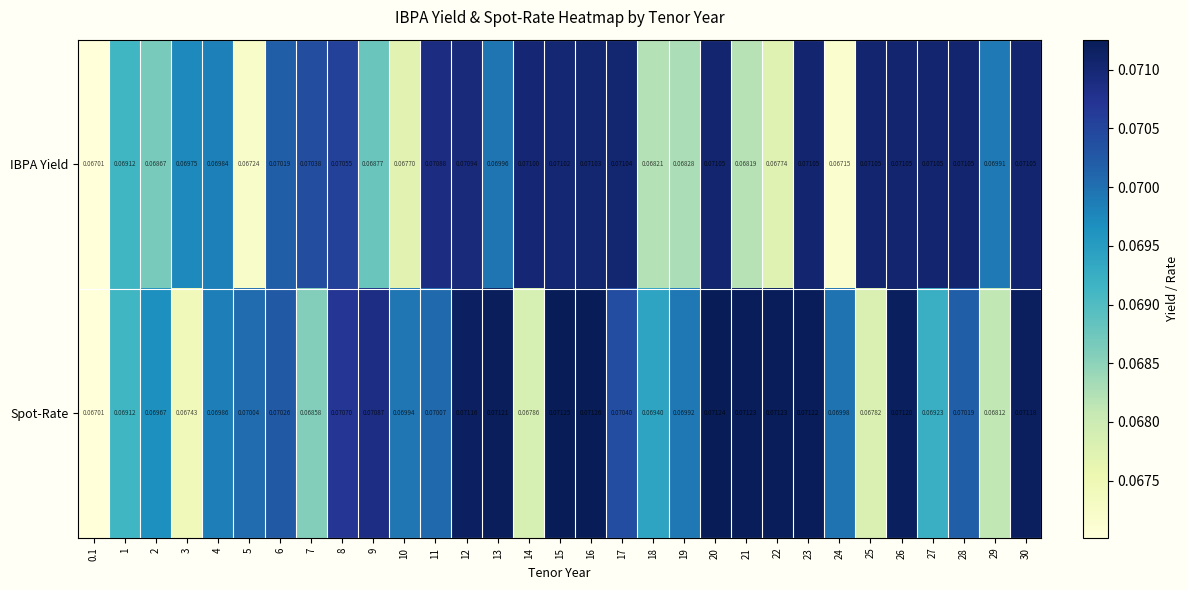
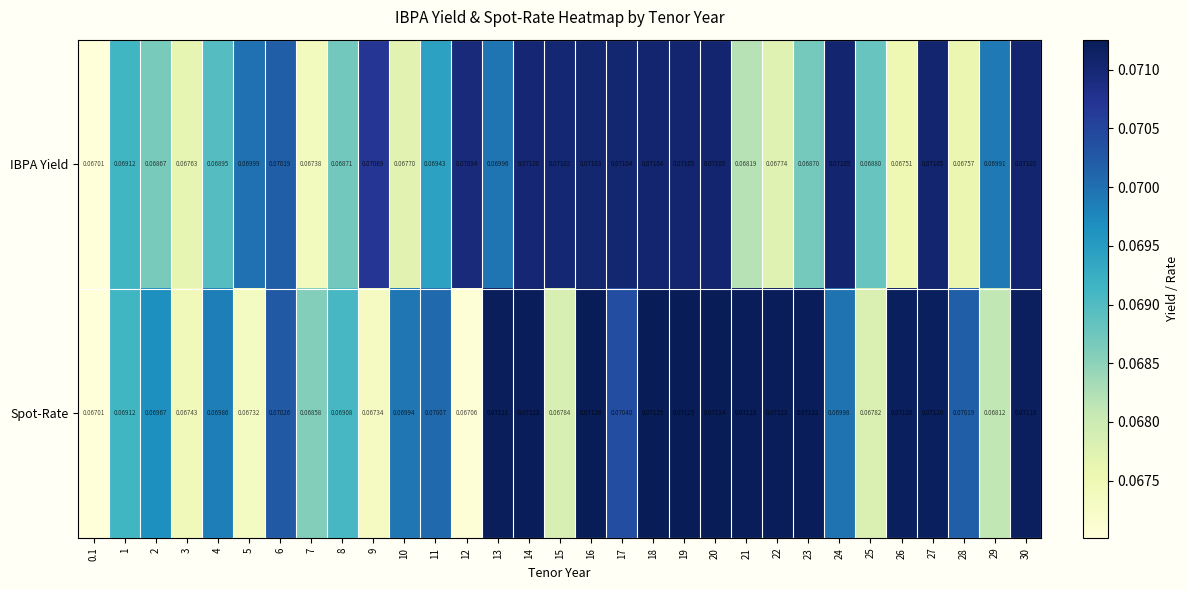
  {
    "IBPA Yield": {
      "0.1": 0.06701,
      "1": 0.06912,
      "2": 0.06867,
-     "3": 0.06975,
-     "4": 0.06984,
-     "5": 0.06724,
+     "3": 0.06763,
+     "4": 0.06895,
+     "5": 0.06999,
      "6": 0.07019,
-     "7": 0.07038,
-     "8": 0.07055,
-     "9": 0.06877,
+     "7": 0.06738,
+     "8": 0.06871,
+     "9": 0.07069,
      "10": 0.06770,
-     "11": 0.07088,
+     "11": 0.06943,
      "12": 0.07094,
      "13": 0.06996,
      "14": 0.07100,
      "15": 0.07102,
      "16": 0.07103,
      "17": 0.07104,
-     "18": 0.06821,
-     "19": 0.06828,
+     "18": 0.07104,
+     "19": 0.07105,
      "20": 0.07105,
      "21": 0.06819,
      "22": 0.06774,
-     "23": 0.07105,
-     "24": 0.06715,
-     "25": 0.07105,
-     "26": 0.07105,
+     "23": 0.06870,
+     "24": 0.07105,
+     "25": 0.06880,
+     "26": 0.06751,
      "27": 0.07105,
-     "28": 0.07105,
+     "28": 0.06757,
      "29": 0.06991,
      "30": 0.07105
    },
    "Spot-Rate": {
      "0.1": 0.06701,
      "1": 0.06912,
      "2": 0.06967,
      "3": 0.06743,
      "4": 0.06986,
-     "5": 0.07004,
+     "5": 0.06732,
      "6": 0.07026,
      "7": 0.06858,
-     "8": 0.07070,
-     "9": 0.07087,
+     "8": 0.06908,
+     "9": 0.06734,
      "10": 0.06994,
      "11": 0.07007,
-     "12": 0.07116,
+     "12": 0.06706,
      "13": 0.07121,
-     "14": 0.06786,
-     "15": 0.07125,
+     "14": 0.07123,
+     "15": 0.06784,
      "16": 0.07126,
      "17": 0.07040,
-     "18": 0.06940,
-     "19": 0.06992,
+     "18": 0.07125,
+     "19": 0.07125,
      "20": 0.07124,
      "21": 0.07123,
      "22": 0.07123,
      "23": 0.07122,
      "24": 0.06998,
      "25": 0.06782,
      "26": 0.07120,
-     "27": 0.06923,
+     "27": 0.07120,
      "28": 0.07019,
      "29": 0.06812,
      "30": 0.07118
    }
  }
